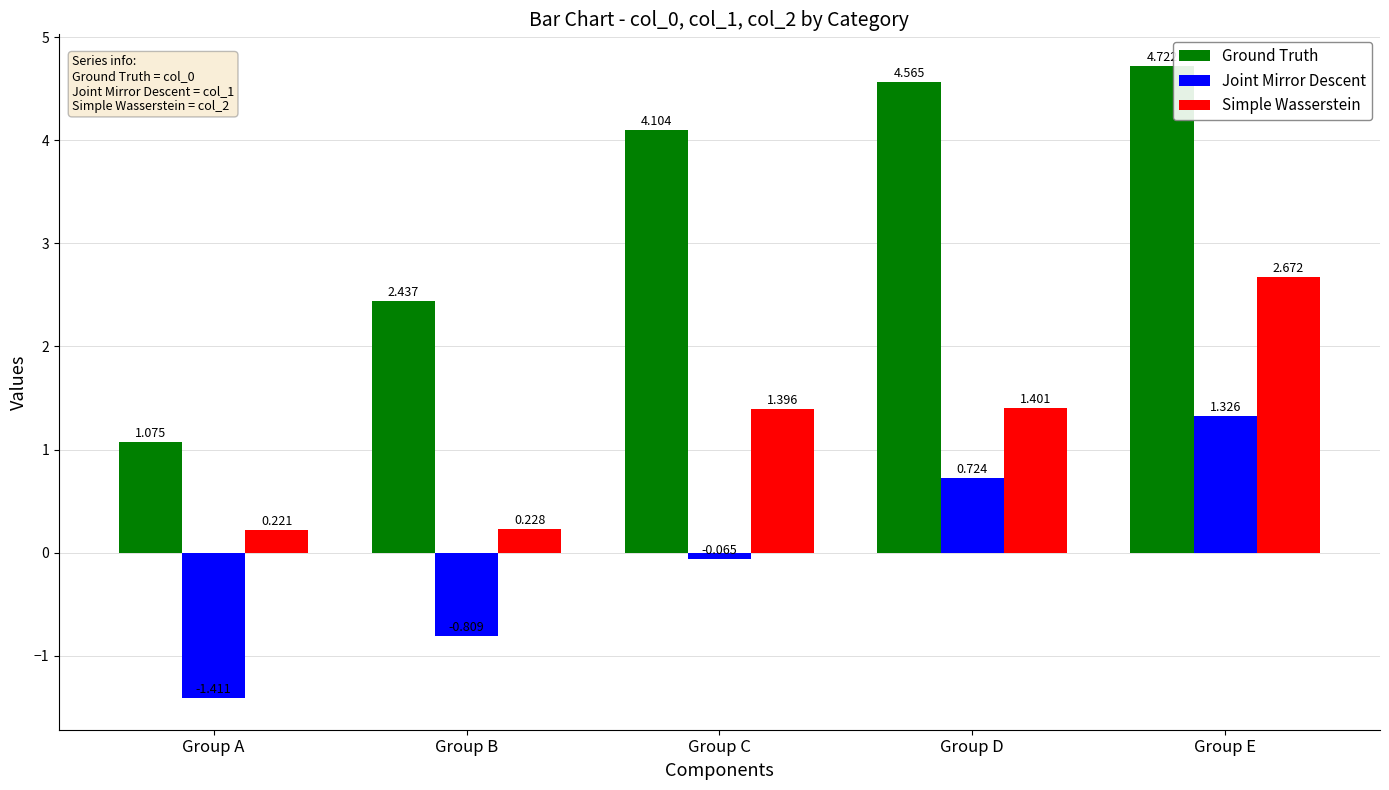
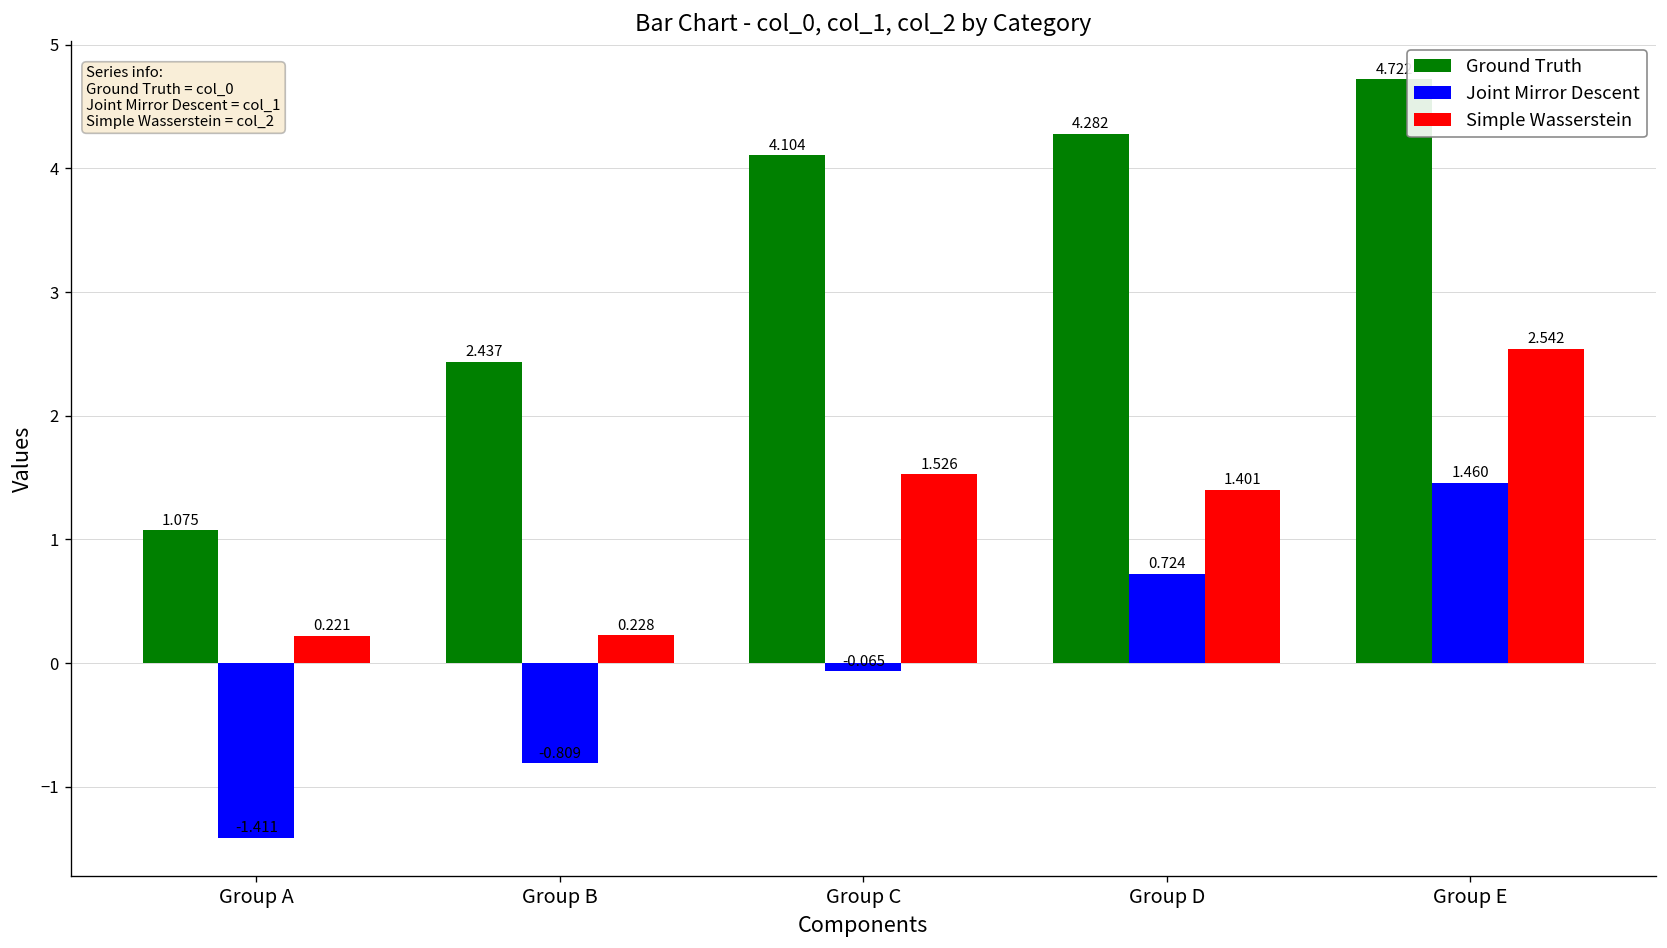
  {
    "Ground Truth": {
      "Group A": 1.075,
      "Group B": 2.437,
      "Group C": 4.104,
-     "Group D": 4.565
+     "Group D": 4.282
    },
    "Joint Mirror Descent": {
      "Group A": -1.411,
      "Group B": -0.809,
      "Group C": -0.065,
      "Group D": 0.724,
-     "Group E": 1.326
+     "Group E": 1.460
    },
    "Simple Wasserstein": {
      "Group A": 0.221,
      "Group B": 0.228,
-     "Group C": 1.396,
+     "Group C": 1.526,
      "Group D": 1.401,
-     "Group E": 2.672
+     "Group E": 2.542
    }
  }
